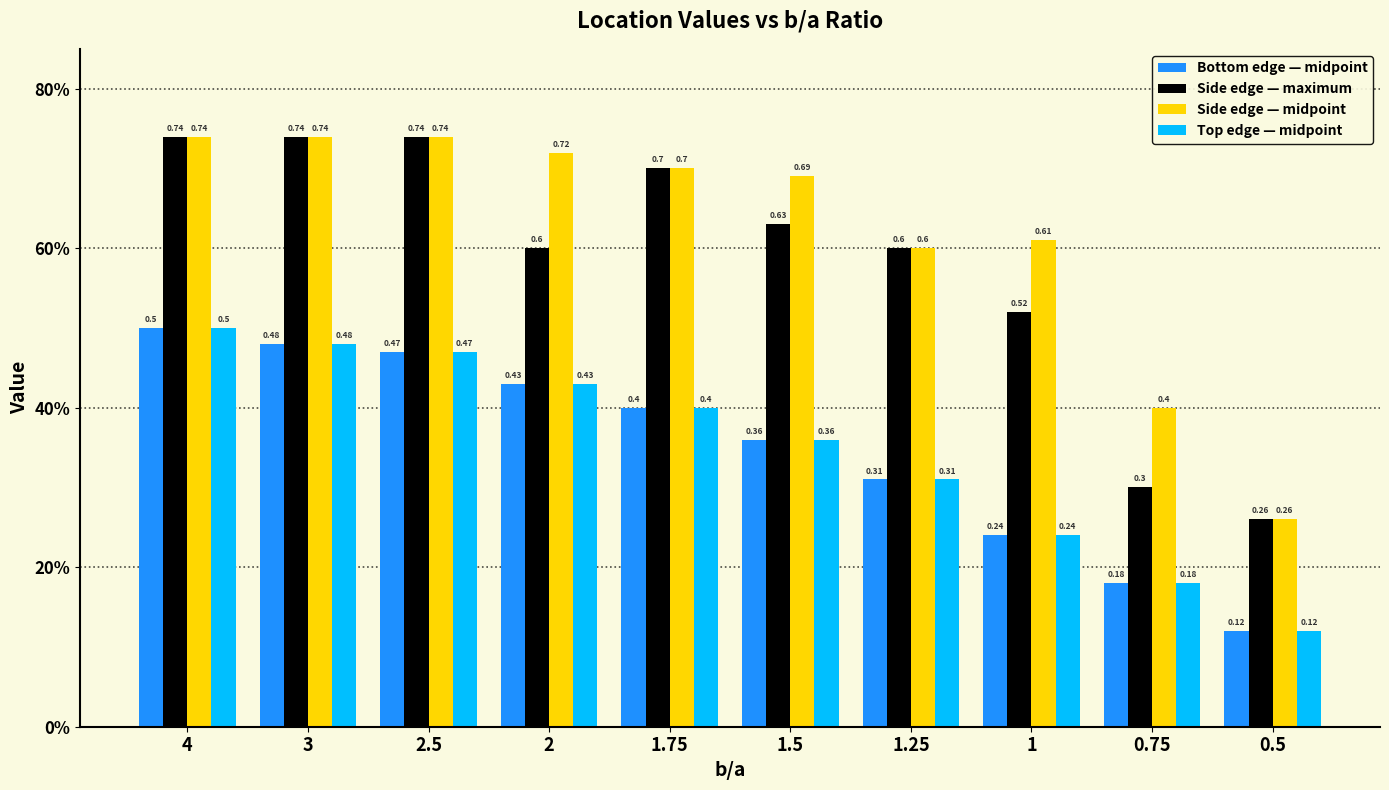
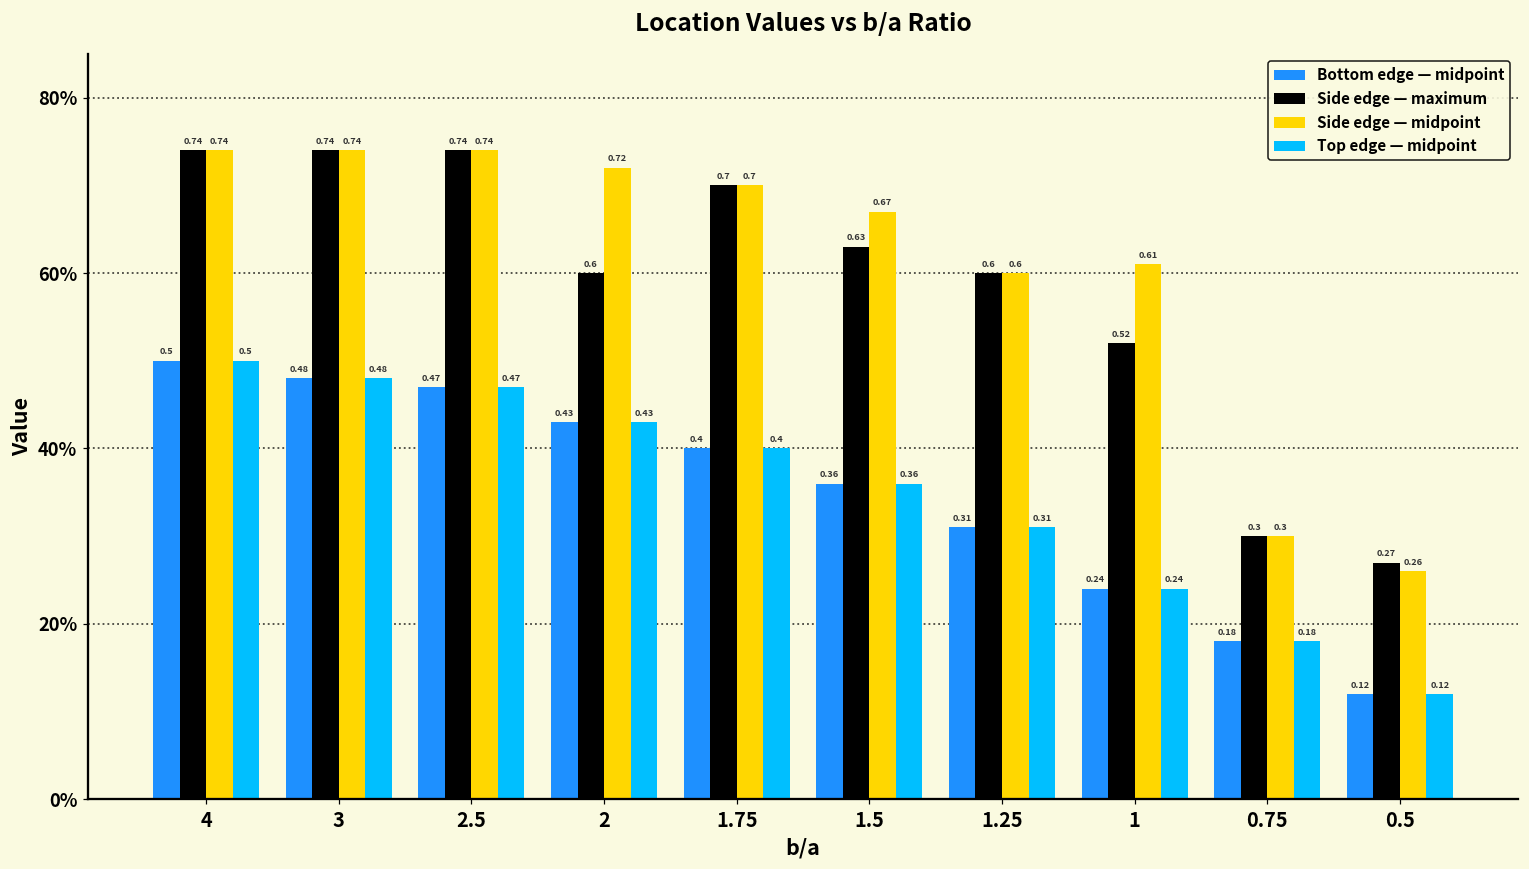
  {
    "Side edge — maximum": {
      "4": 0.74,
      "3": 0.74,
      "2.5": 0.74,
      "2": 0.6,
      "1.75": 0.7,
      "1.5": 0.63,
      "1.25": 0.6,
      "1": 0.52,
      "0.75": 0.3,
-     "0.5": 0.26
+     "0.5": 0.27
    },
    "Side edge — midpoint": {
      "4": 0.74,
      "3": 0.74,
      "2.5": 0.74,
      "2": 0.72,
      "1.75": 0.7,
-     "1.5": 0.69,
+     "1.5": 0.67,
      "1.25": 0.6,
      "1": 0.61,
-     "0.75": 0.4,
+     "0.75": 0.3,
      "0.5": 0.26
    }
  }
